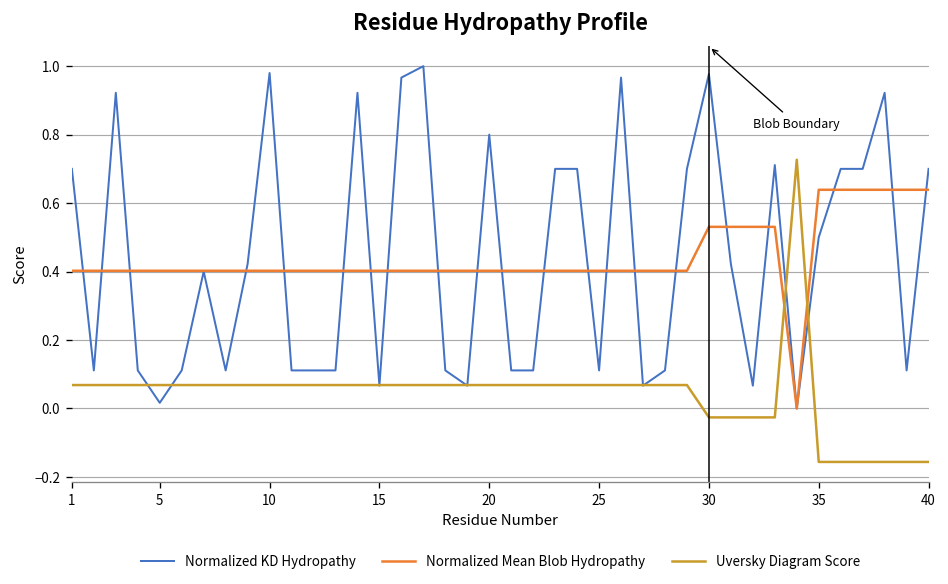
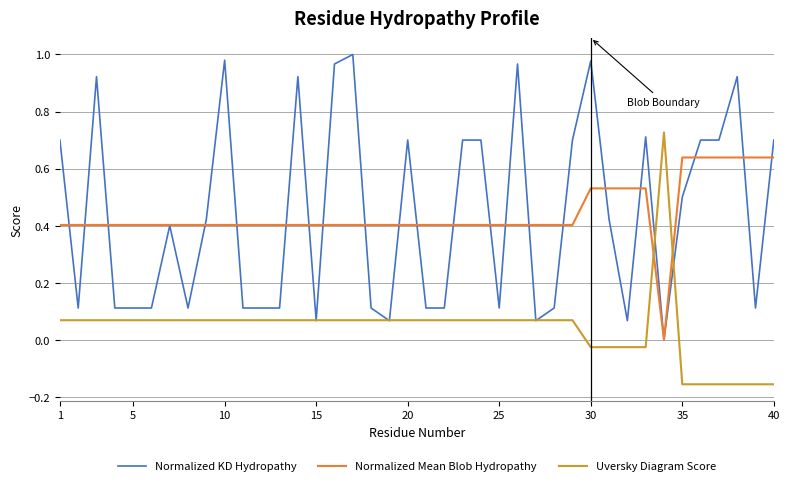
  {
    "Normalized KD Hydropathy": {
      "1": 0.70,
-     "5": 0.02,
+     "5": 0.11,
      "10": 0.98,
-     "20": 0.8,
+     "20": 0.7,
      "25": 0.11,
      "30": 0.98,
      "35": 0.50,
      "40": 0.70
    }
  }
